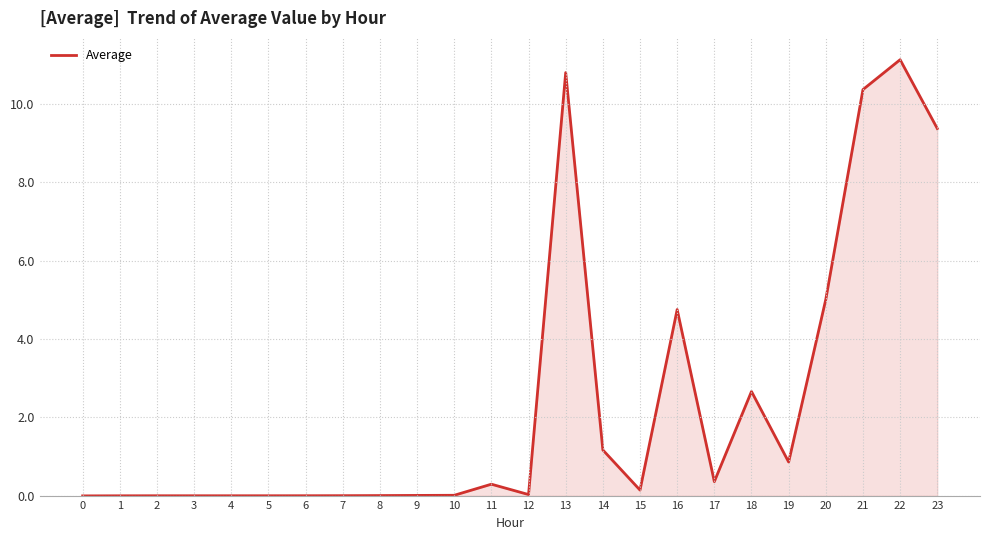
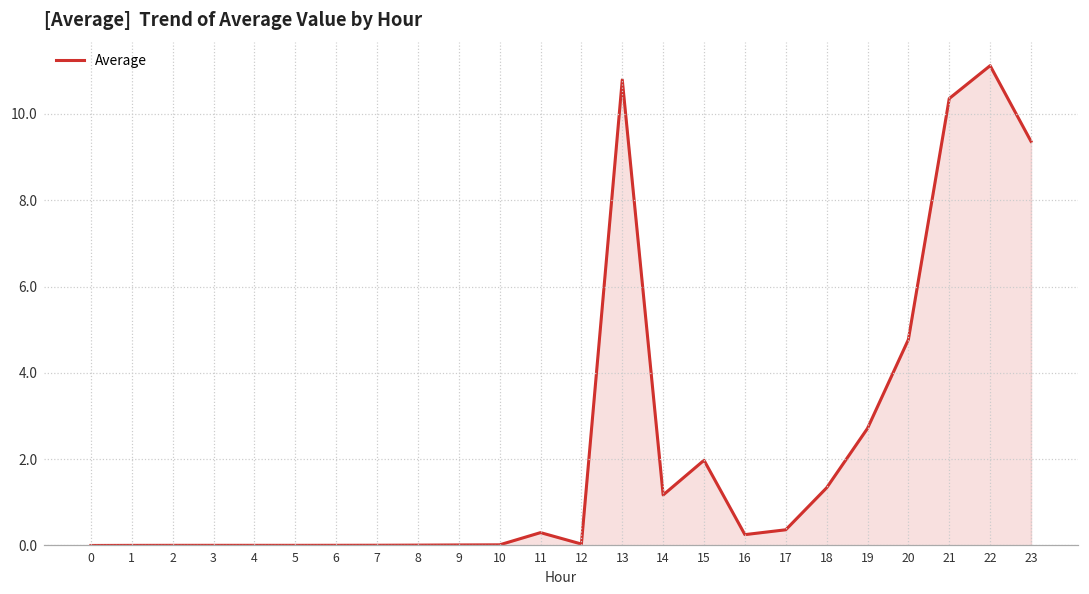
  {
    "0": 0.0,
    "1": 0.0,
    "2": 0.0,
    "3": 0.0,
    "4": 0.0,
    "5": 0.0,
    "6": 0.0,
    "7": 0.0,
    "8": 0.0,
    "9": 0.0,
    "10": 0.0,
    "11": 0.3,
    "12": 0.0,
    "13": 10.8,
    "14": 1.2,
-   "15": 0.1,
-   "16": 4.8,
+   "15": 2.0,
+   "16": 0.3,
    "17": 0.4,
-   "18": 2.7,
-   "19": 0.9,
-   "20": 5.0,
+   "18": 1.3,
+   "19": 2.7,
+   "20": 4.8,
    "21": 10.4,
    "22": 11.1,
    "23": 9.4
  }
